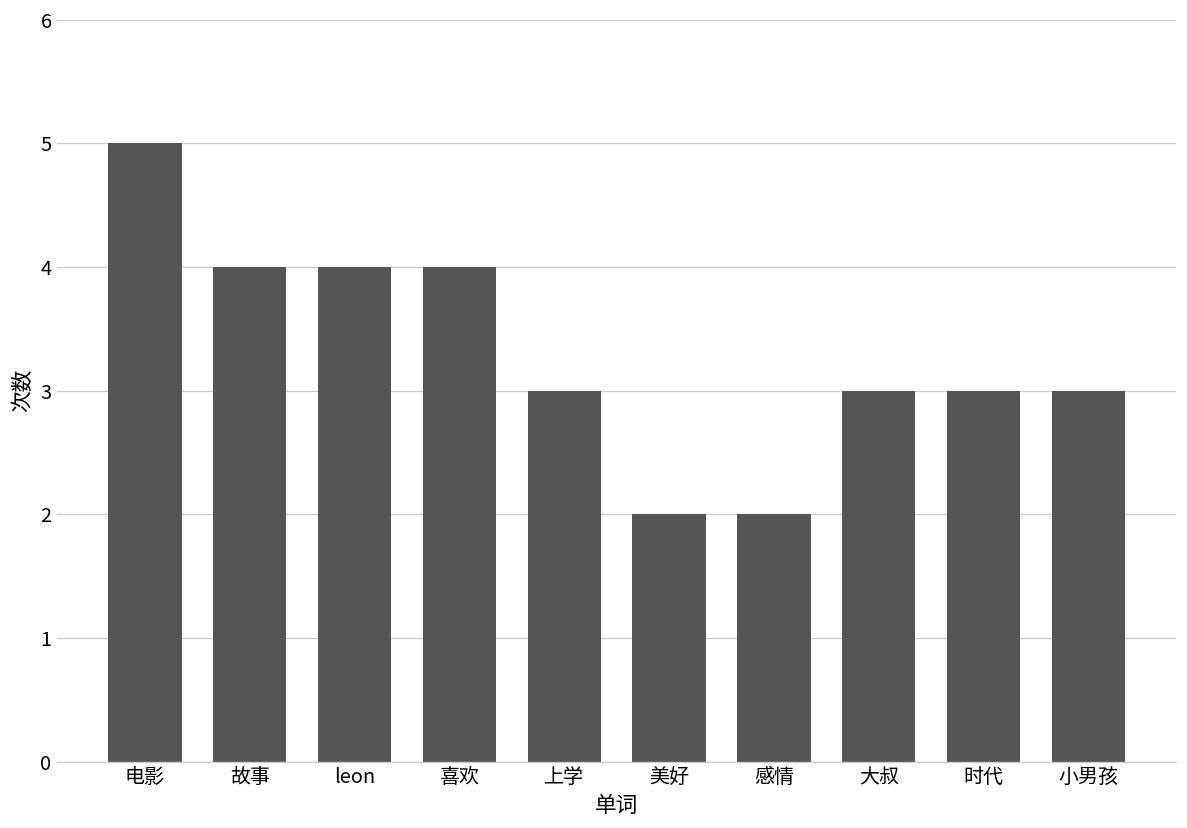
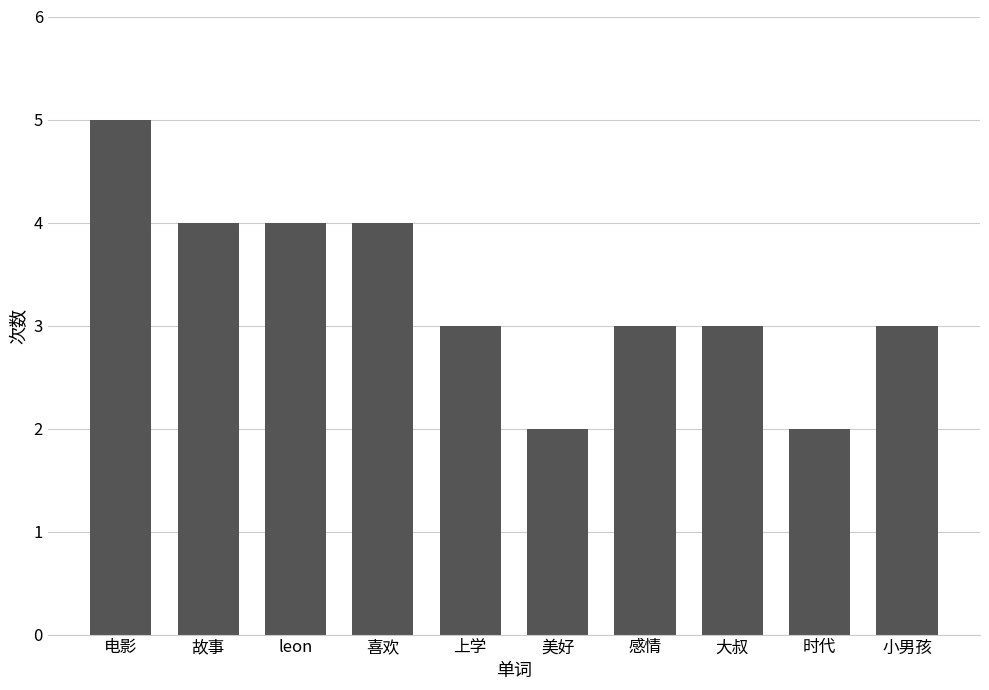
  {
    "电影": 5,
    "故事": 4,
    "leon": 4,
    "喜欢": 4,
    "上学": 3,
    "美好": 2,
-   "感情": 2,
+   "感情": 3,
    "大叔": 3,
-   "时代": 3,
+   "时代": 2,
    "小男孩": 3
  }
